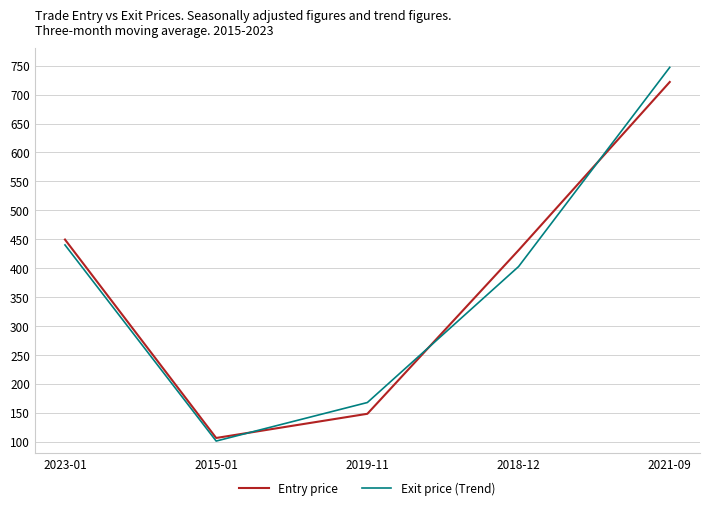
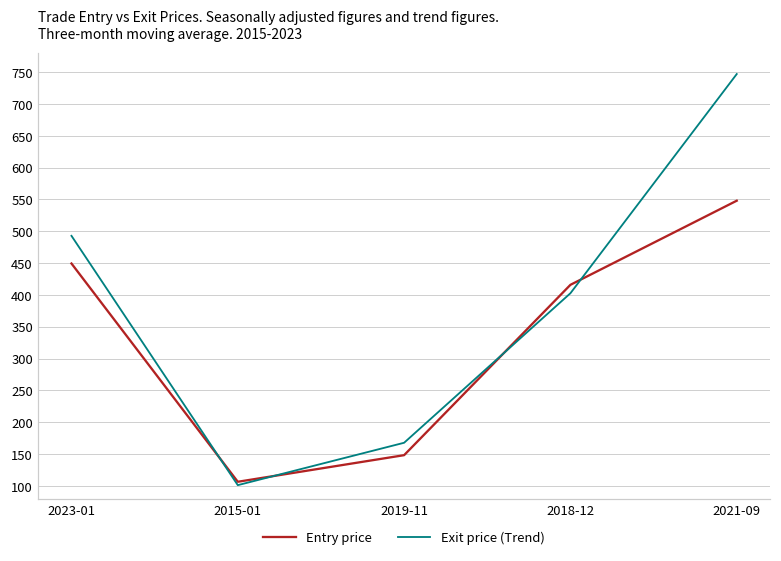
  {
    "Entry price": {
      "2023-01": 450,
      "2015-01": 110,
      "2019-11": 150,
-     "2018-12": 430,
-     "2021-09": 720
+     "2018-12": 420,
+     "2021-09": 550
    },
    "Exit price (Trend)": {
-     "2023-01": 440,
+     "2023-01": 490,
      "2015-01": 100,
      "2019-11": 170,
      "2018-12": 400,
      "2021-09": 750
    }
  }
